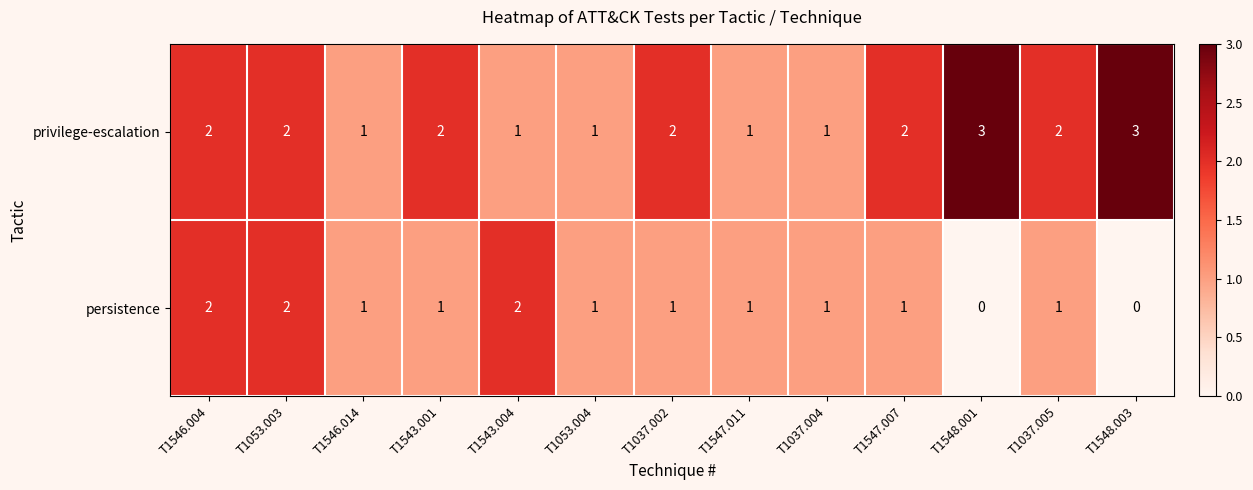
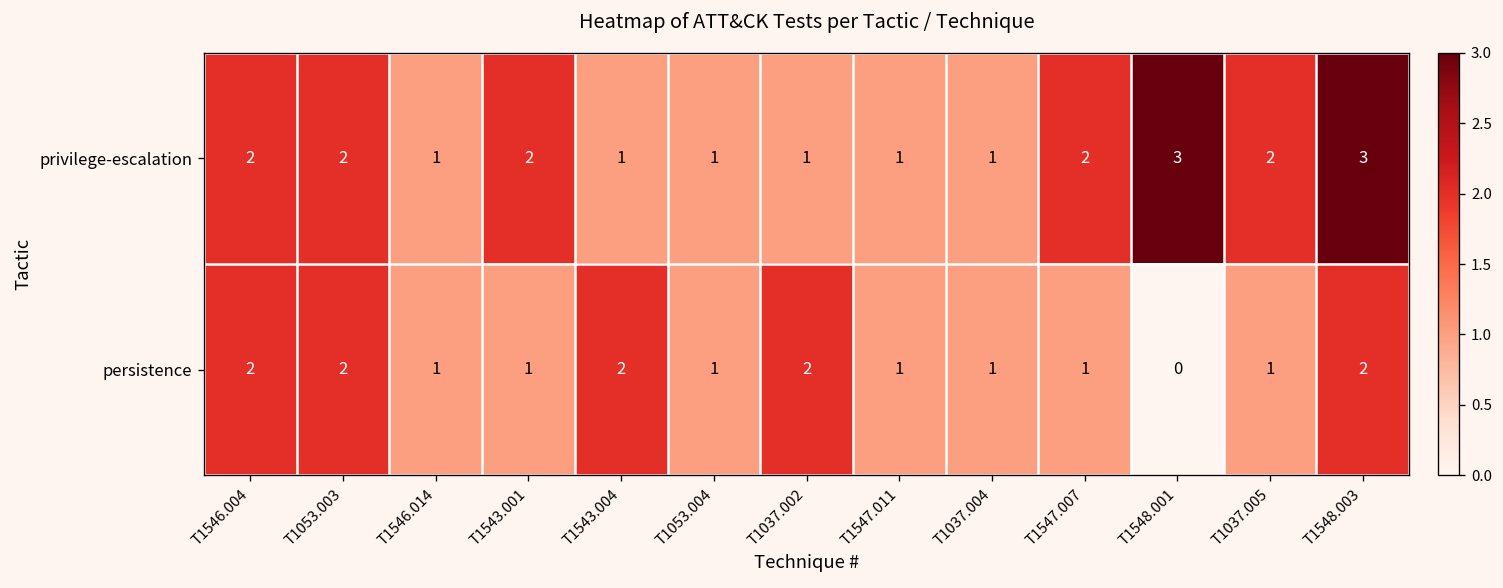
  {
    "privilege-escalation": {
      "T1546.004": 2,
      "T1053.003": 2,
      "T1546.014": 1,
      "T1543.001": 2,
      "T1543.004": 1,
      "T1053.004": 1,
-     "T1037.002": 2,
+     "T1037.002": 1,
      "T1547.011": 1,
      "T1037.004": 1,
      "T1547.007": 2,
      "T1548.001": 3,
      "T1037.005": 2,
      "T1548.003": 3
    },
    "persistence": {
      "T1546.004": 2,
      "T1053.003": 2,
      "T1546.014": 1,
      "T1543.001": 1,
      "T1543.004": 2,
      "T1053.004": 1,
-     "T1037.002": 1,
+     "T1037.002": 2,
      "T1547.011": 1,
      "T1037.004": 1,
      "T1547.007": 1,
      "T1548.001": 0,
      "T1037.005": 1,
-     "T1548.003": 0
+     "T1548.003": 2
    }
  }
